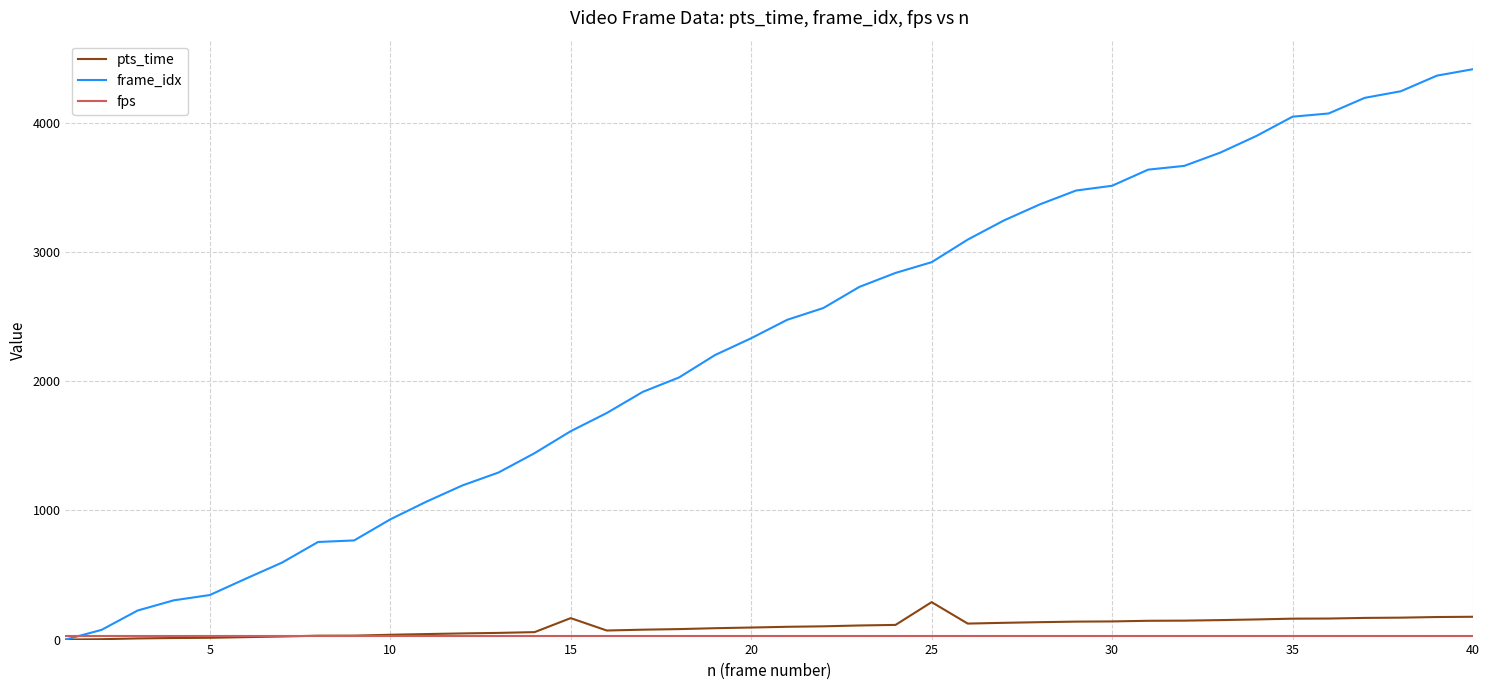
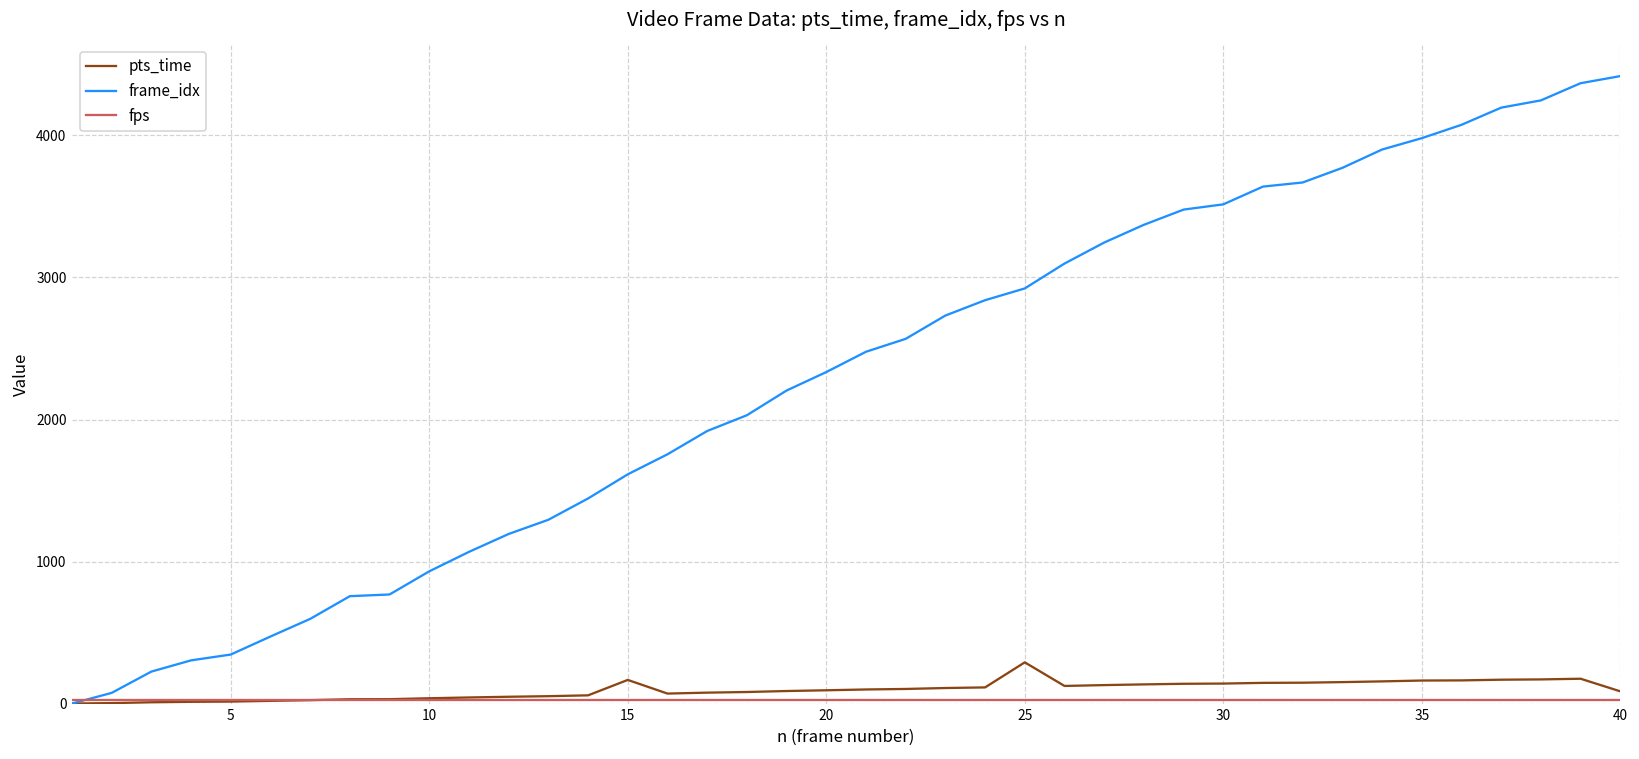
  {
    "pts_time": {
      "15": 170,
      "20": 90,
      "25": 290,
      "30": 140,
      "35": 160,
-     "40": 180
+     "40": 90
    },
    "frame_idx": {
      "5": 350,
      "10": 930,
      "15": 1610,
      "20": 2330,
      "25": 2920,
      "30": 3520,
-     "35": 4050,
+     "35": 3980,
      "40": 4420
    },
    "fps": {
      "15": 30,
      "20": 30,
      "25": 30,
      "30": 30,
      "35": 30,
      "40": 30
    }
  }
